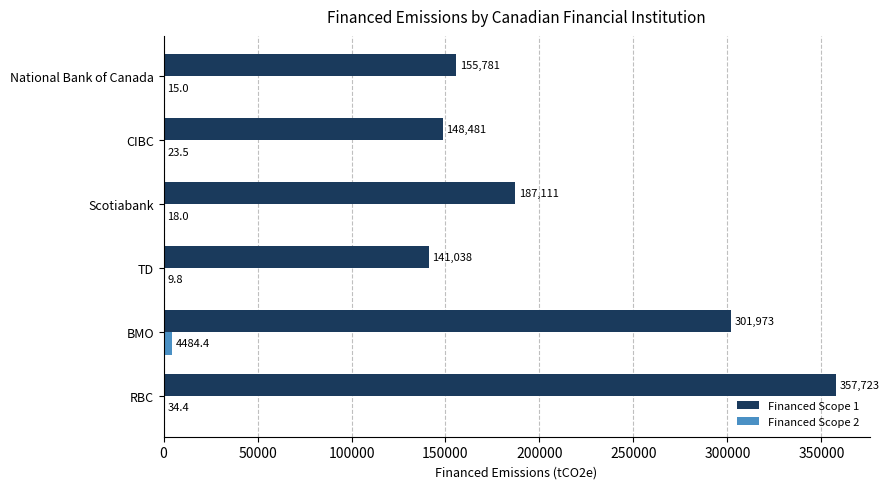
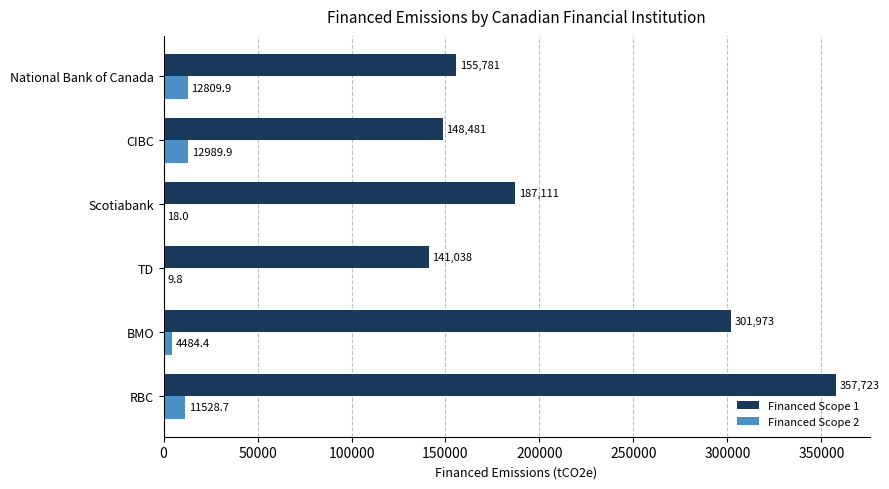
  {
    "Financed Scope 1": {
      "National Bank of Canada": "155,781",
      "CIBC": "148,481"
    },
    "Financed Scope 2": {
-     "National Bank of Canada": "15.0",
-     "CIBC": "23.5",
+     "National Bank of Canada": "12809.9",
+     "CIBC": "12989.9",
      "Scotiabank": "18.0",
      "TD": "9.8",
      "BMO": "4484.4",
-     "RBC": "34.4"
+     "RBC": "11528.7"
    }
  }
